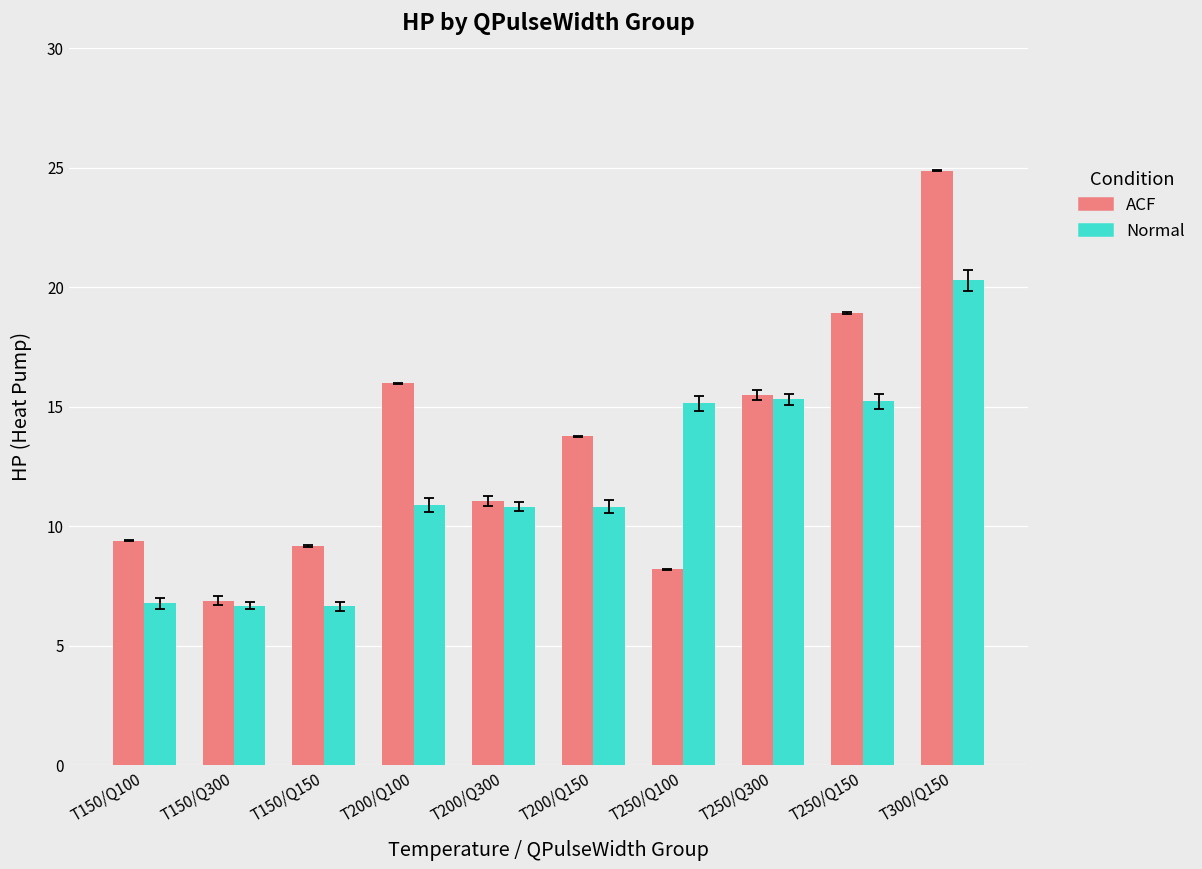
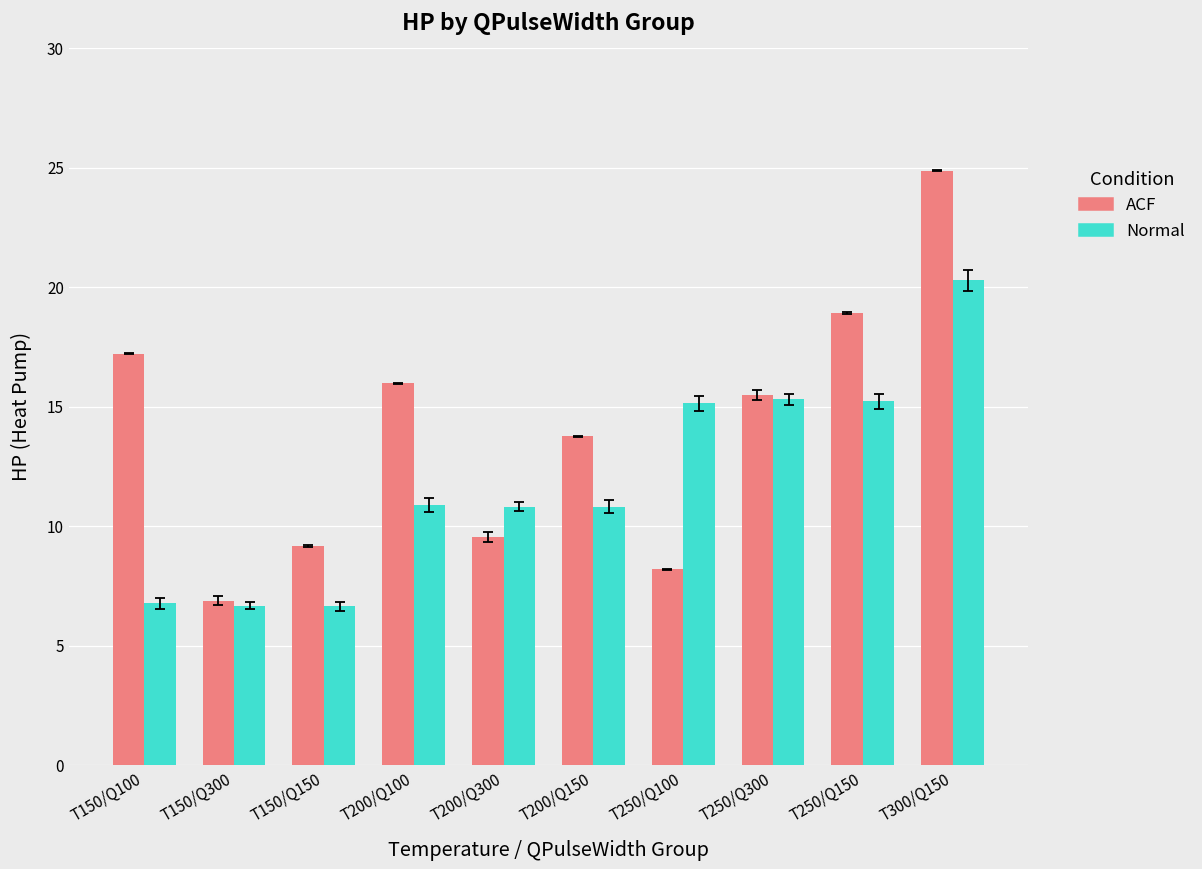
  {
    "ACF": {
-     "T150/Q100": 9.4,
+     "T150/Q100": 17.2,
      "T150/Q300": 6.9,
      "T150/Q150": 9.2,
      "T200/Q100": 16.0,
-     "T200/Q300": 11.1,
+     "T200/Q300": 9.6,
      "T200/Q150": 13.8,
      "T250/Q100": 8.2,
      "T250/Q300": 15.5,
      "T250/Q150": 18.9,
      "T300/Q150": 24.9
    },
    "Normal": {
      "T150/Q100": 6.8,
      "T150/Q300": 6.7,
      "T150/Q150": 6.7,
      "T200/Q100": 10.9,
      "T200/Q300": 10.8,
      "T200/Q150": 10.8,
      "T250/Q100": 15.1,
      "T250/Q300": 15.3,
      "T250/Q150": 15.2,
      "T300/Q150": 20.3
    }
  }
